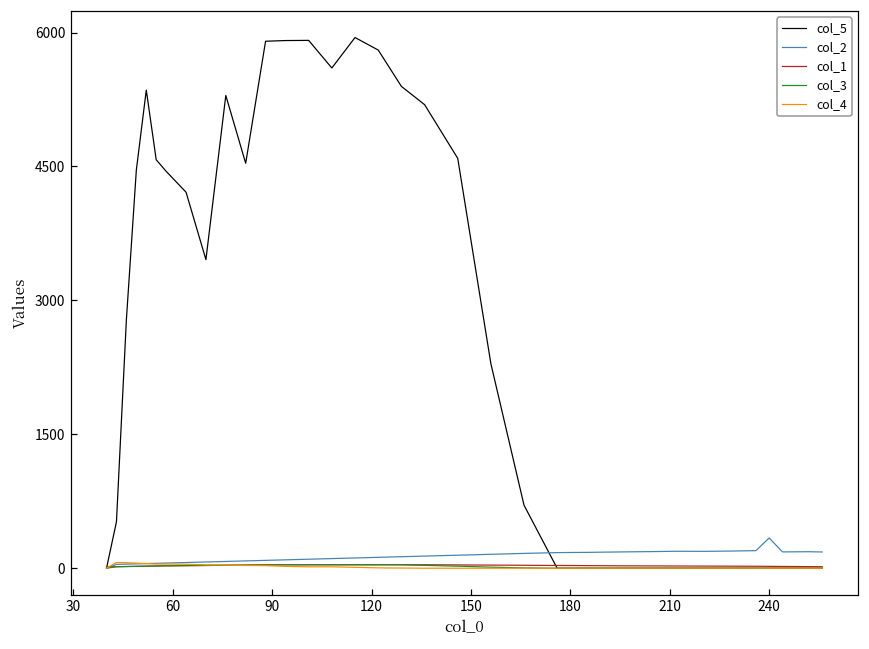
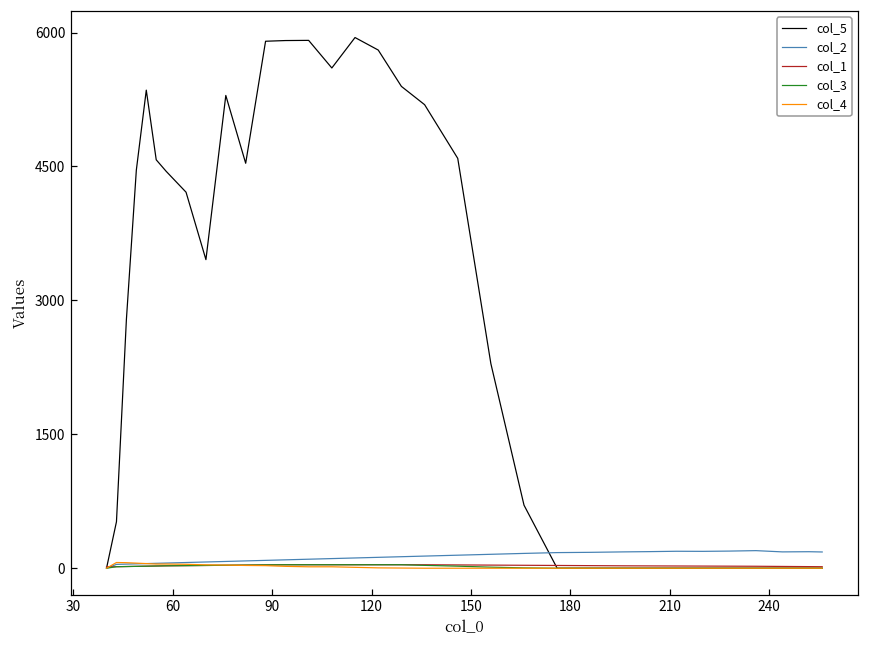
  {
    "col_2": {
-     "240": 300
+     "240": 200
    }
  }
